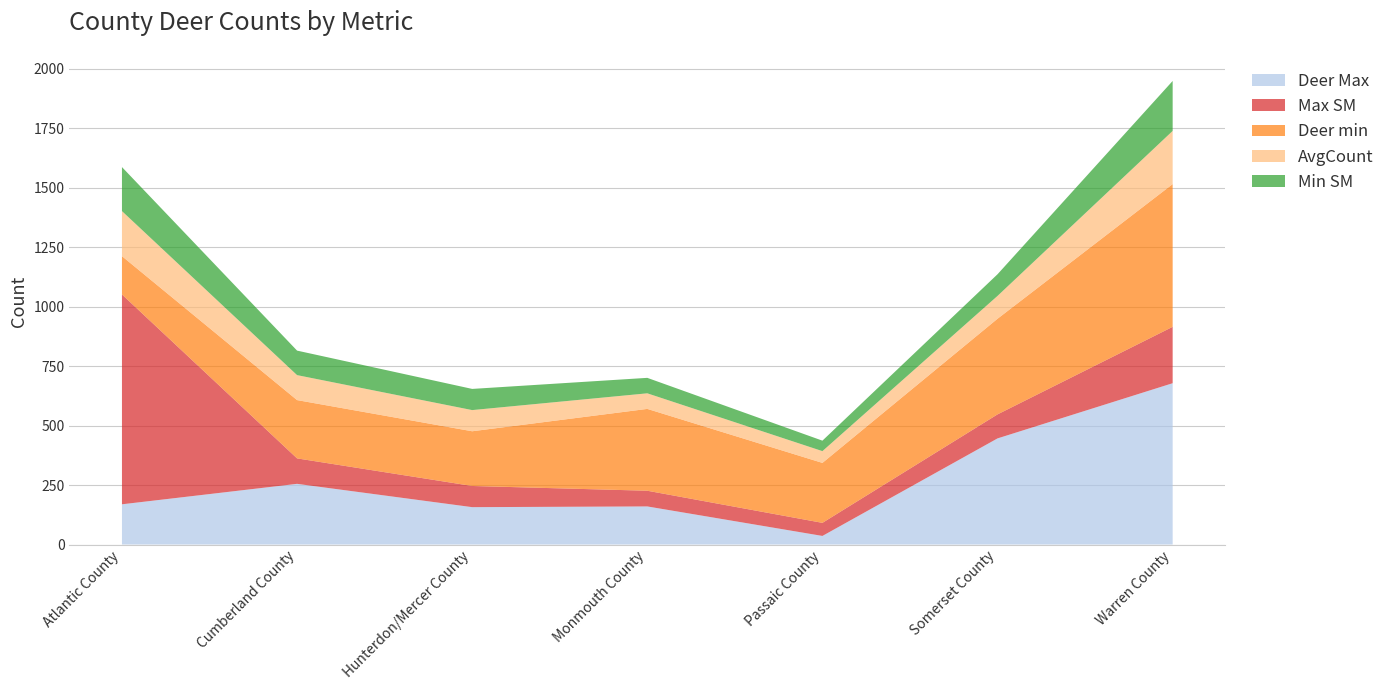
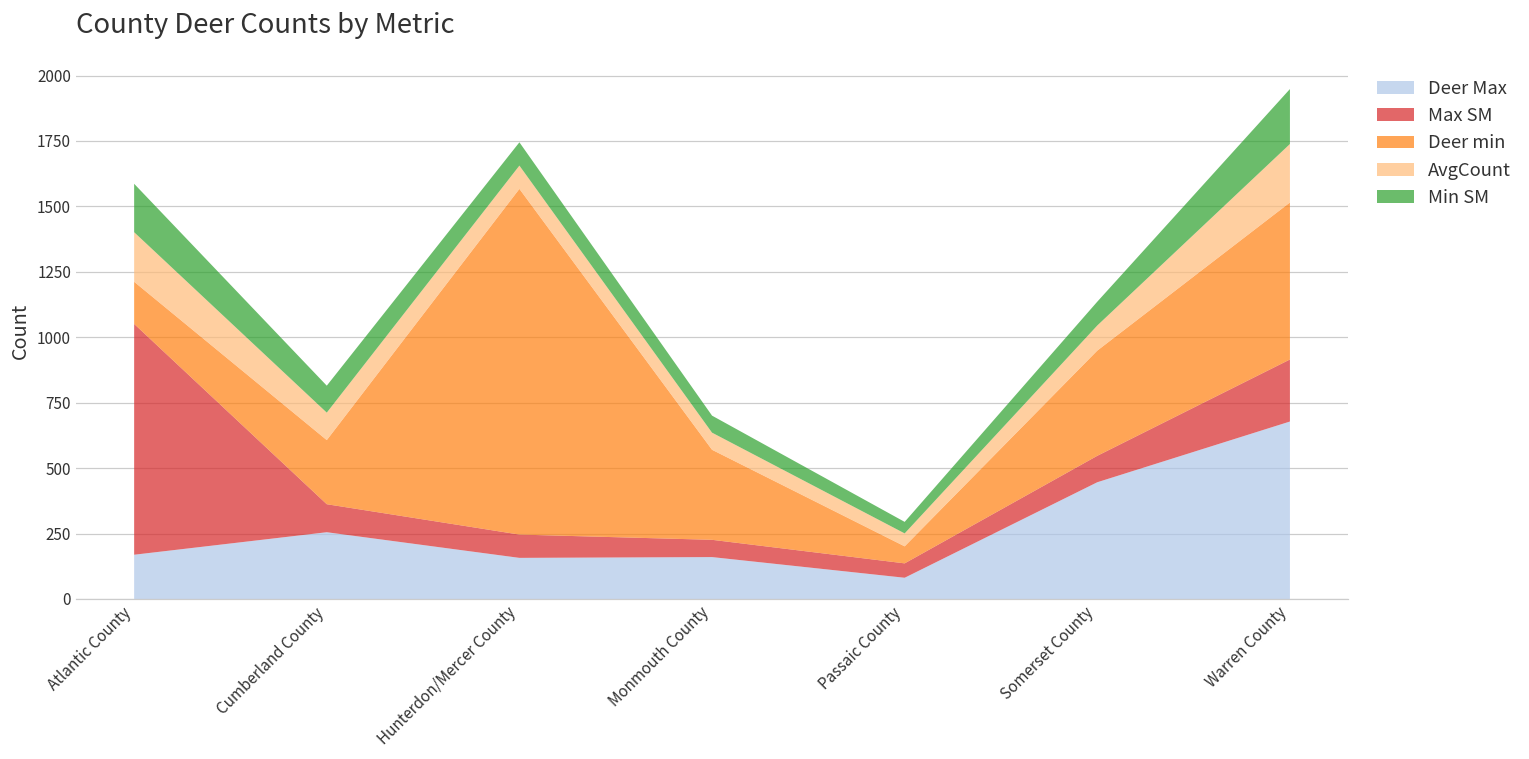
  {
    "Deer Max": {
      "Atlantic County": 170,
      "Cumberland County": 260,
      "Hunterdon/Mercer County": 160,
      "Monmouth County": 160,
-     "Passaic County": 40,
+     "Passaic County": 80,
      "Somerset County": 450,
      "Warren County": 680
    },
    "Max SM": {
      "Atlantic County": 880,
      "Cumberland County": 110,
      "Hunterdon/Mercer County": 90,
      "Monmouth County": 70,
      "Passaic County": 60,
      "Somerset County": 100,
      "Warren County": 240
    },
    "Deer min": {
      "Atlantic County": 160,
      "Cumberland County": 250,
-     "Hunterdon/Mercer County": 230,
+     "Hunterdon/Mercer County": 1320,
      "Monmouth County": 340,
-     "Passaic County": 250,
+     "Passaic County": 70,
      "Somerset County": 400,
      "Warren County": 600
    },
    "AvgCount": {
      "Atlantic County": 190,
      "Cumberland County": 110,
      "Hunterdon/Mercer County": 90,
      "Monmouth County": 70,
      "Passaic County": 50,
      "Somerset County": 100,
      "Warren County": 220
    },
    "Min SM": {
      "Atlantic County": 190,
      "Cumberland County": 100,
      "Hunterdon/Mercer County": 90,
      "Monmouth County": 70,
      "Passaic County": 40,
      "Somerset County": 90,
      "Warren County": 210
    }
  }
